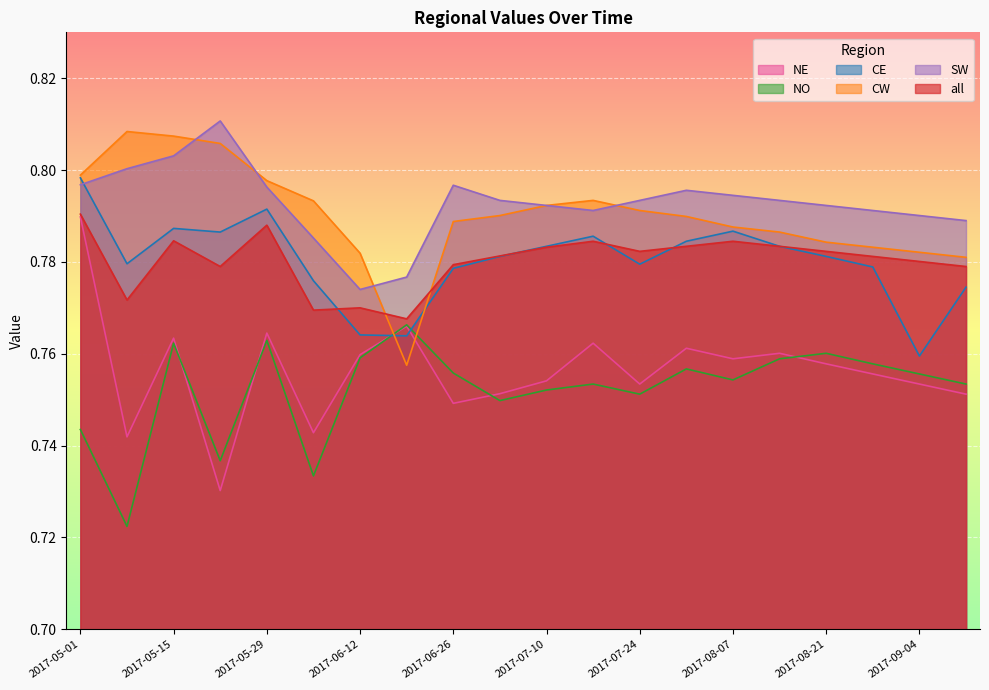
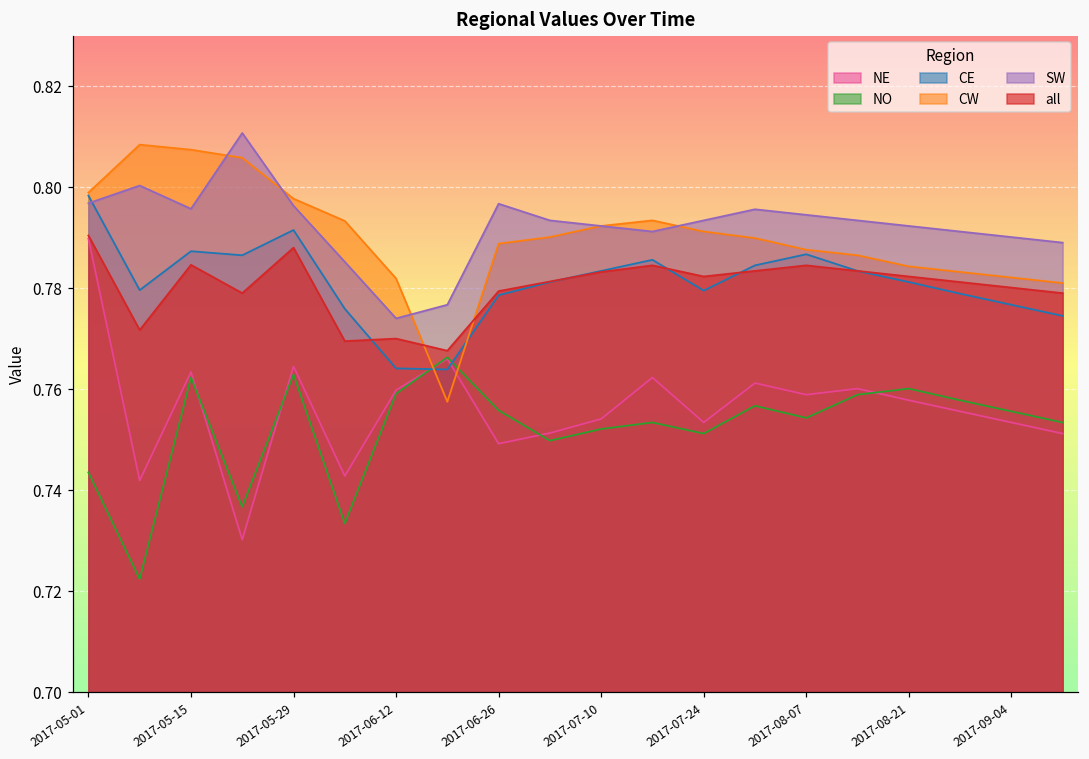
  {
    "NE": {
      "2017-05-01": 0.790,
      "2017-05-15": 0.763,
      "2017-05-29": 0.765,
      "2017-06-12": 0.760,
      "2017-06-26": 0.749,
      "2017-07-10": 0.754,
      "2017-07-24": 0.753,
      "2017-08-07": 0.759,
      "2017-08-21": 0.758,
      "2017-09-04": 0.753
    },
    "NO": {
      "2017-05-01": 0.744,
      "2017-05-15": 0.762,
      "2017-05-29": 0.763,
      "2017-06-12": 0.759,
      "2017-06-26": 0.756,
      "2017-07-10": 0.752,
      "2017-07-24": 0.751,
      "2017-08-07": 0.754,
      "2017-08-21": 0.760,
      "2017-09-04": 0.756
    },
    "CE": {
      "2017-05-01": 0.798,
      "2017-05-15": 0.787,
      "2017-05-29": 0.792,
      "2017-06-12": 0.764,
      "2017-06-26": 0.779,
      "2017-07-24": 0.780,
      "2017-08-07": 0.787,
      "2017-08-21": 0.781,
-     "2017-09-04": 0.760
+     "2017-09-04": 0.777
    },
    "CW": {
      "2017-05-01": 0.799,
      "2017-05-15": 0.807,
      "2017-05-29": 0.798,
      "2017-06-12": 0.782,
      "2017-06-26": 0.789,
      "2017-07-24": 0.791,
      "2017-08-07": 0.788,
      "2017-08-21": 0.784,
      "2017-09-04": 0.782
    },
    "SW": {
      "2017-05-01": 0.797,
-     "2017-05-15": 0.803,
+     "2017-05-15": 0.796,
      "2017-05-29": 0.796,
      "2017-06-12": 0.774,
      "2017-06-26": 0.797,
      "2017-07-24": 0.793,
      "2017-08-07": 0.795,
      "2017-08-21": 0.792,
      "2017-09-04": 0.790
    },
    "all": {
      "2017-05-01": 0.790,
      "2017-05-15": 0.785,
      "2017-05-29": 0.788,
      "2017-06-12": 0.770,
      "2017-06-26": 0.779,
      "2017-07-24": 0.782,
      "2017-08-07": 0.785,
      "2017-08-21": 0.782,
      "2017-09-04": 0.780
    }
  }
